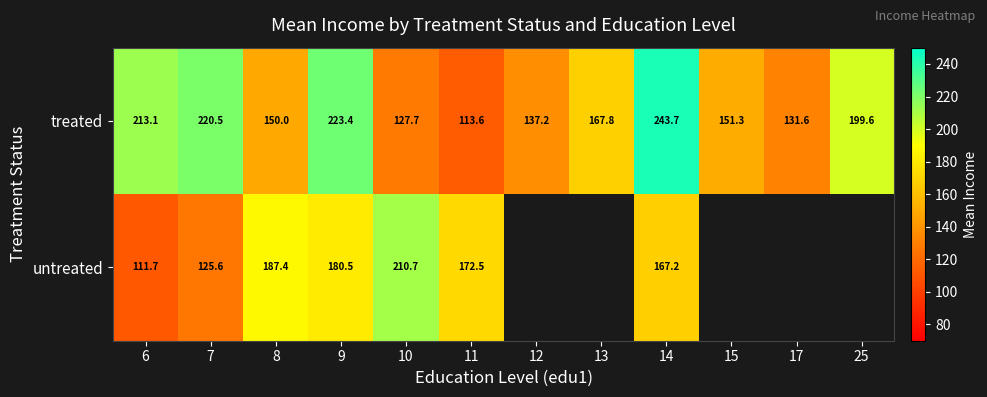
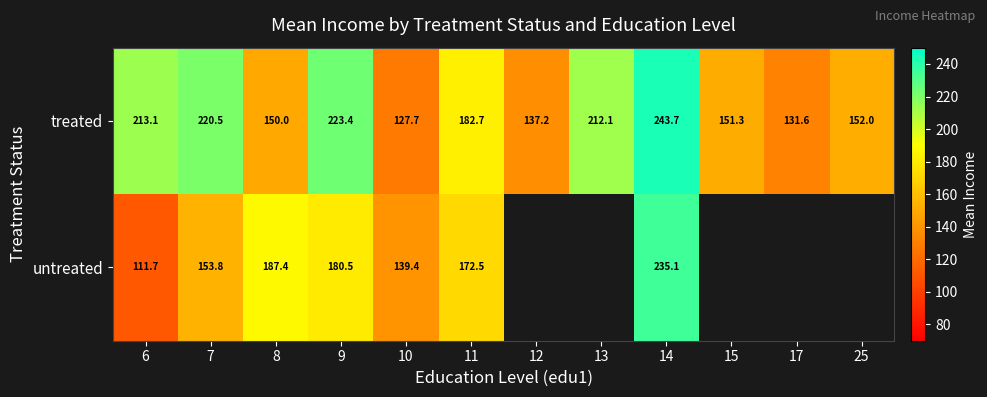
  {
    "treated": {
      "6": 213.1,
      "7": 220.5,
      "8": 150.0,
      "9": 223.4,
      "10": 127.7,
-     "11": 113.6,
+     "11": 182.7,
      "12": 137.2,
-     "13": 167.8,
+     "13": 212.1,
      "14": 243.7,
      "15": 151.3,
      "17": 131.6,
-     "25": 199.6
+     "25": 152.0
    },
    "untreated": {
      "6": 111.7,
-     "7": 125.6,
+     "7": 153.8,
      "8": 187.4,
      "9": 180.5,
-     "10": 210.7,
+     "10": 139.4,
      "11": 172.5,
-     "14": 167.2
+     "14": 235.1
    }
  }
